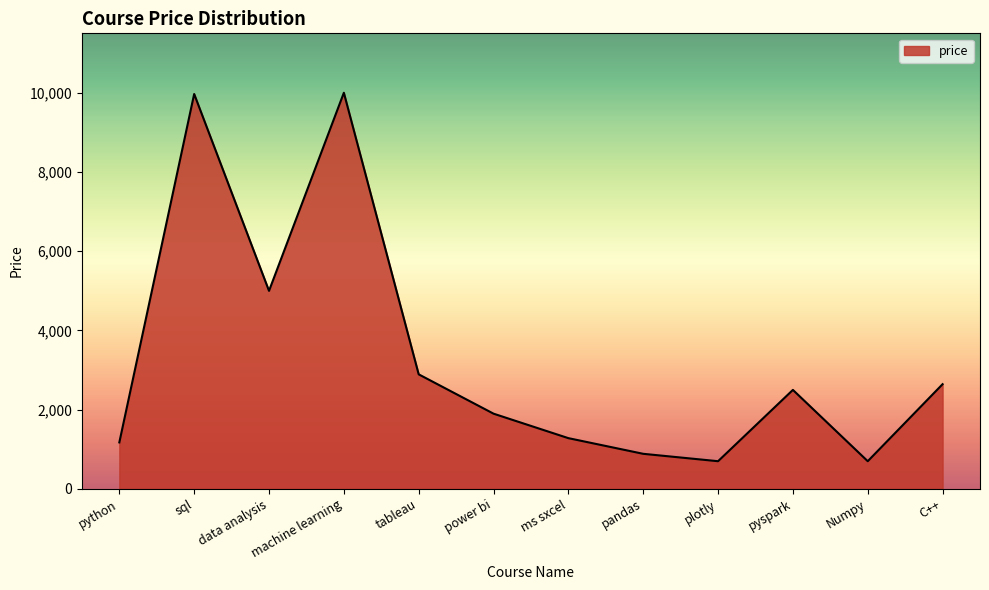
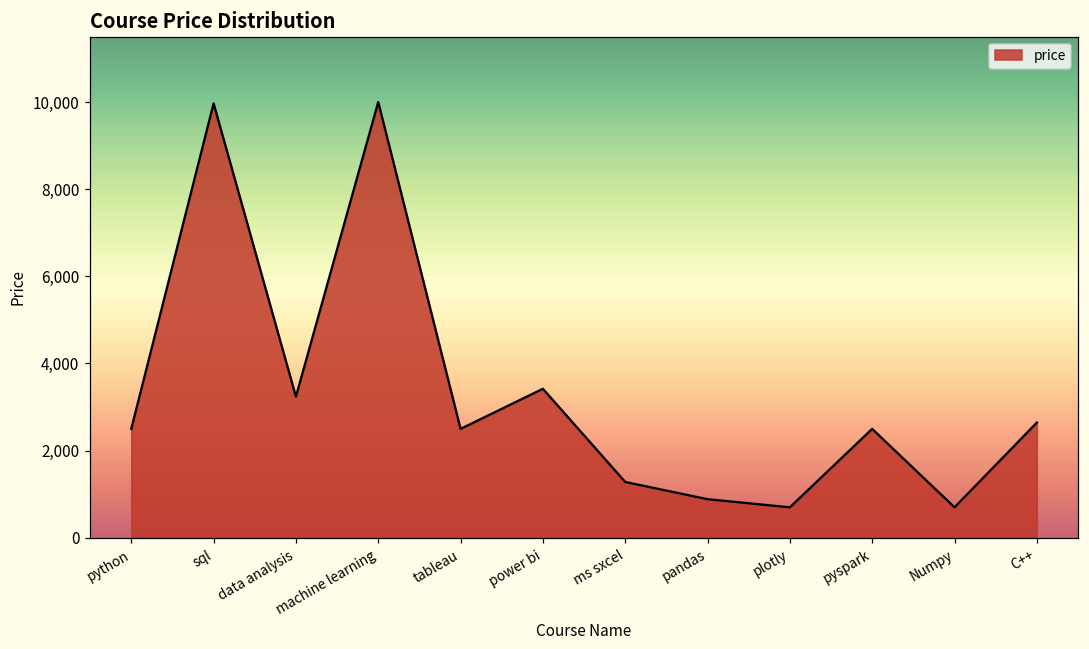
  {
-   "python": "1,200",
+   "python": "2,500",
    "sql": "10,000",
-   "data analysis": "5,000",
+   "data analysis": "3,200",
    "machine learning": "10,000",
-   "tableau": "2,900",
-   "power bi": "1,900",
+   "tableau": "2,500",
+   "power bi": "3,400",
    "ms sxcel": "1,300",
    "pandas": "900",
    "plotly": "700",
    "pyspark": "2,500",
    "Numpy": "700",
    "C++": "2,600"
  }
